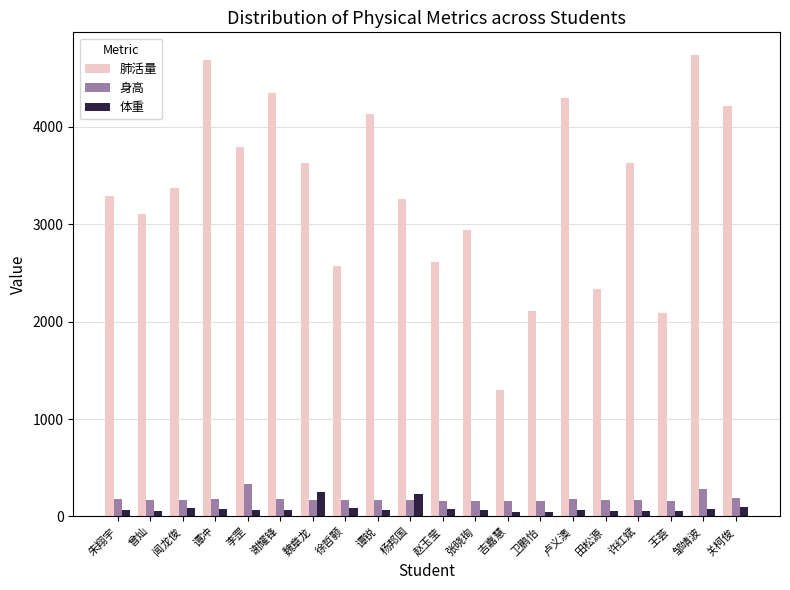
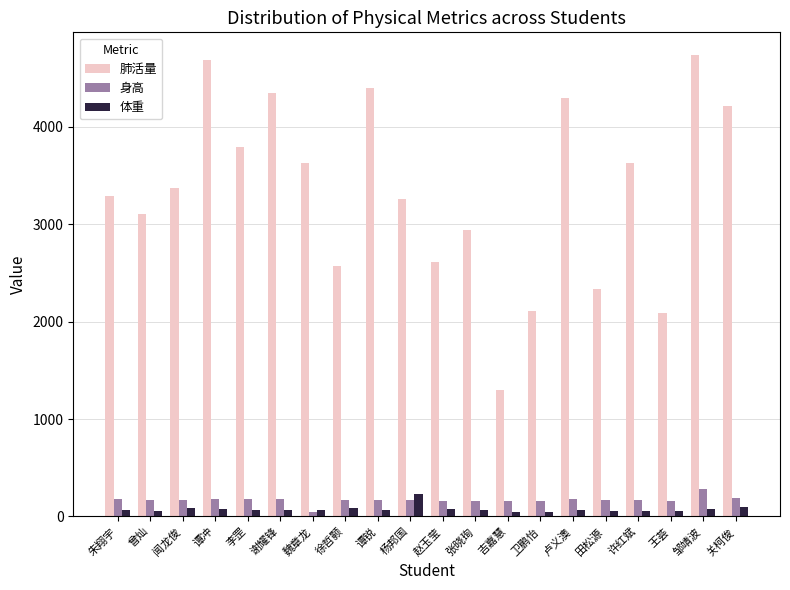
  {
    "肺活量": {
      "朱翔宇": 3300,
      "曾灿": 3100,
      "闻龙俊": 3400,
      "谭冲": 4700,
      "李罡": 3800,
      "谢耀锋": 4300,
      "魏章龙": 3600,
      "徐哲颢": 2600,
-     "谭锐": 4100,
+     "谭锐": 4400,
      "杨邦国": 3300,
      "赵玉莹": 2600,
      "张晓珣": 2900,
      "吉嘉慧": 1300,
      "卫鹏怡": 2100,
      "卢义澳": 4300,
      "田松源": 2300,
      "许红斌": 3600,
      "王荟": 2100,
      "邹靖波": 4700,
      "关柯俊": 4200
    },
    "身高": {
      "朱翔宇": 200,
      "曾灿": 200,
      "闻龙俊": 200,
      "谭冲": 200,
-     "李罡": 300,
+     "李罡": 200,
      "谢耀锋": 200,
-     "魏章龙": 200,
+     "魏章龙": 100,
      "徐哲颢": 200,
      "谭锐": 200,
      "杨邦国": 200,
      "赵玉莹": 200,
      "张晓珣": 200,
      "吉嘉慧": 200,
      "卫鹏怡": 200,
      "卢义澳": 200,
      "田松源": 200,
      "许红斌": 200,
      "王荟": 200,
      "邹靖波": 300,
      "关柯俊": 200
    },
    "体重": {
      "朱翔宇": 100,
      "曾灿": 100,
      "闻龙俊": 100,
      "谭冲": 100,
      "李罡": 100,
      "谢耀锋": 100,
-     "魏章龙": 200,
+     "魏章龙": 100,
      "徐哲颢": 100,
      "谭锐": 100,
      "杨邦国": 200,
      "赵玉莹": 100,
      "张晓珣": 100,
      "吉嘉慧": 0,
      "卫鹏怡": 0,
      "卢义澳": 100,
      "田松源": 100,
      "许红斌": 100,
      "王荟": 100,
      "邹靖波": 100,
      "关柯俊": 100
    }
  }
